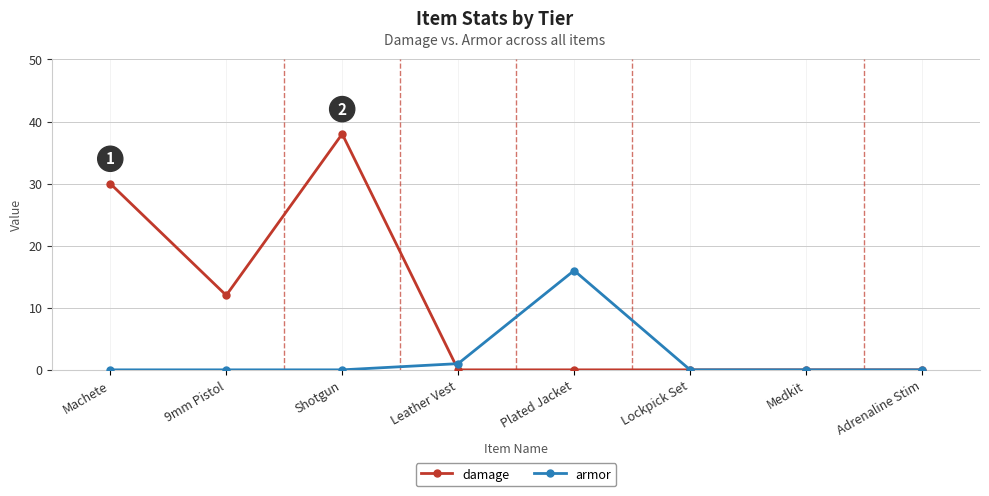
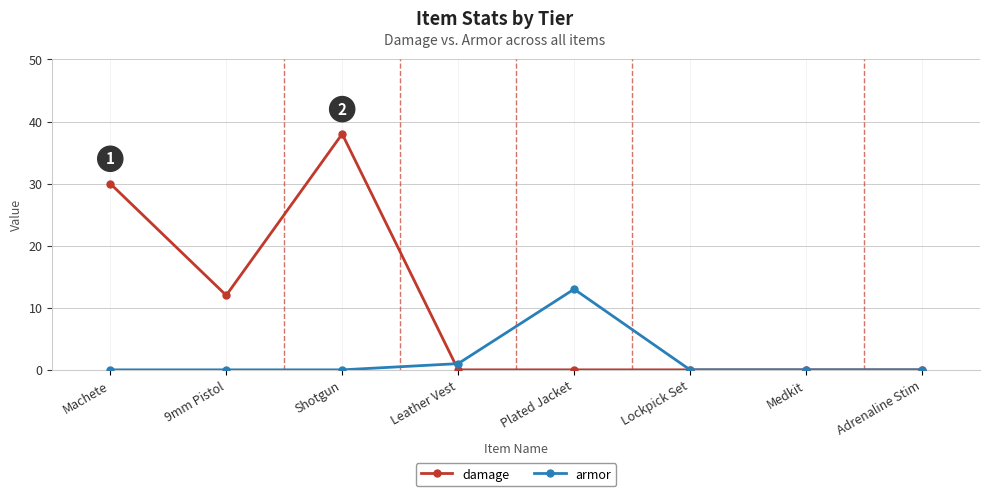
  {
    "damage": {
      "9mm Pistol": 12,
      "Leather Vest": 0,
      "Plated Jacket": 0
    },
    "armor": {
      "Machete": 0,
      "9mm Pistol": 0,
      "Shotgun": 0,
      "Leather Vest": 1,
-     "Plated Jacket": 16
+     "Plated Jacket": 13
    }
  }
